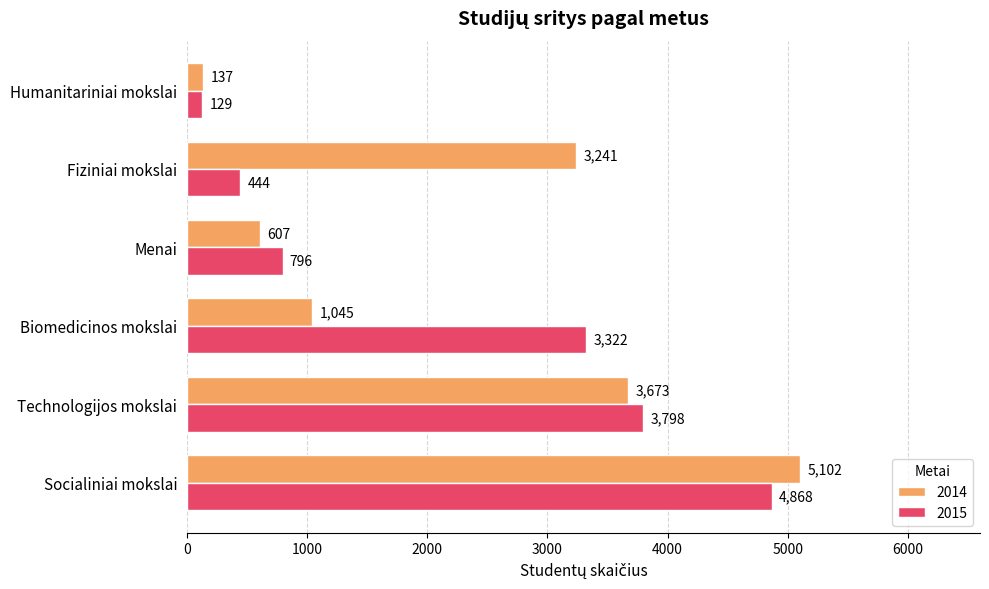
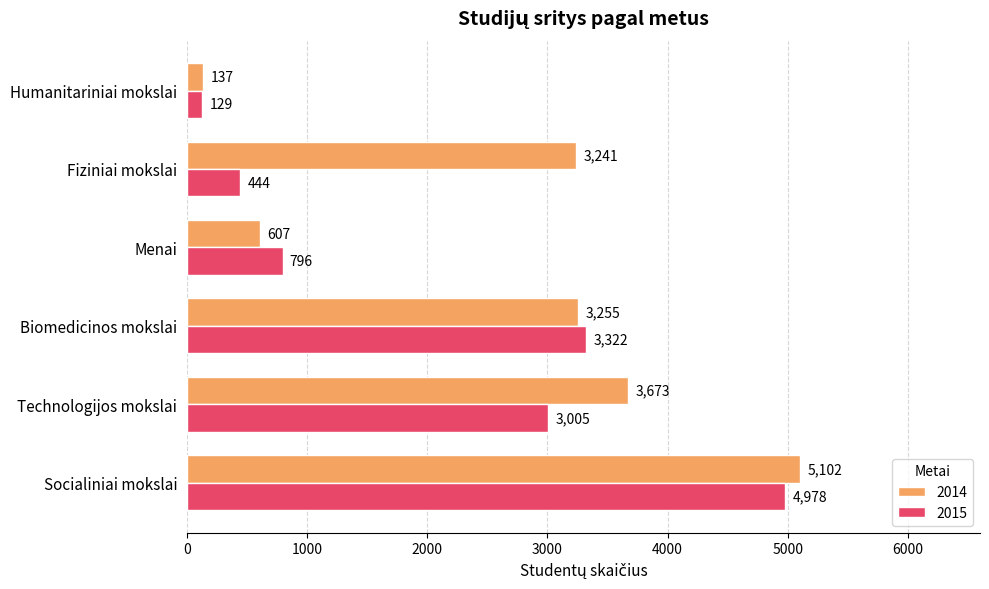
  {
    "2014": {
      "Humanitariniai mokslai": "137",
      "Fiziniai mokslai": "3,241",
      "Menai": "607",
-     "Biomedicinos mokslai": "1,045",
+     "Biomedicinos mokslai": "3,255",
      "Technologijos mokslai": "3,673",
      "Socialiniai mokslai": "5,102"
    },
    "2015": {
      "Humanitariniai mokslai": "129",
      "Fiziniai mokslai": "444",
      "Menai": "796",
      "Biomedicinos mokslai": "3,322",
-     "Technologijos mokslai": "3,798",
-     "Socialiniai mokslai": "4,868"
+     "Technologijos mokslai": "3,005",
+     "Socialiniai mokslai": "4,978"
    }
  }
